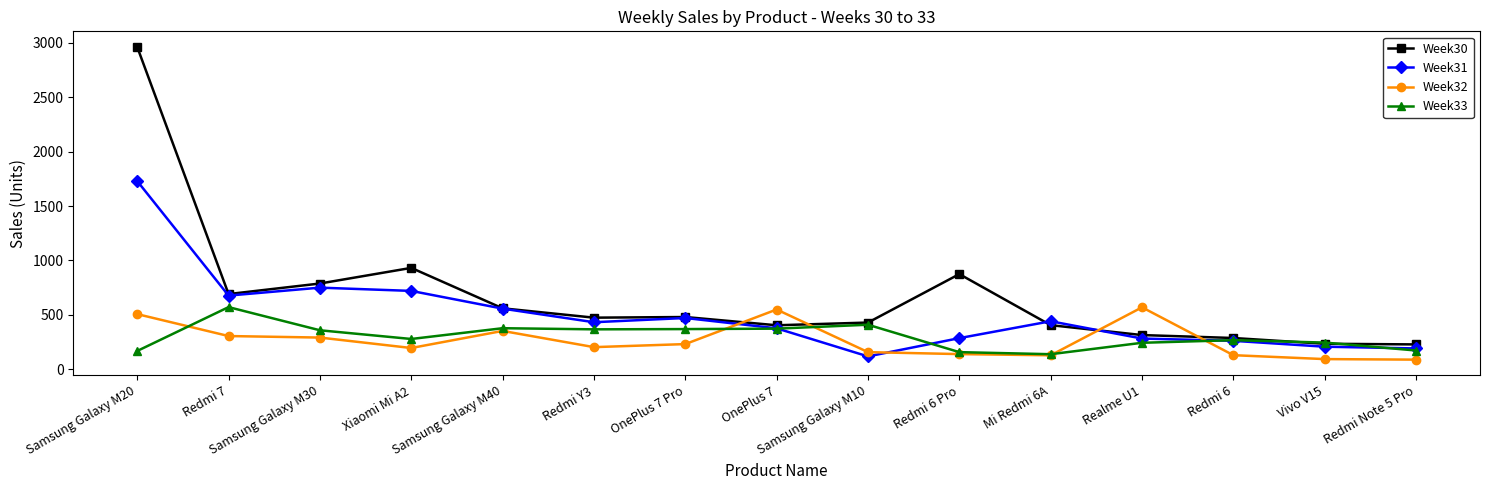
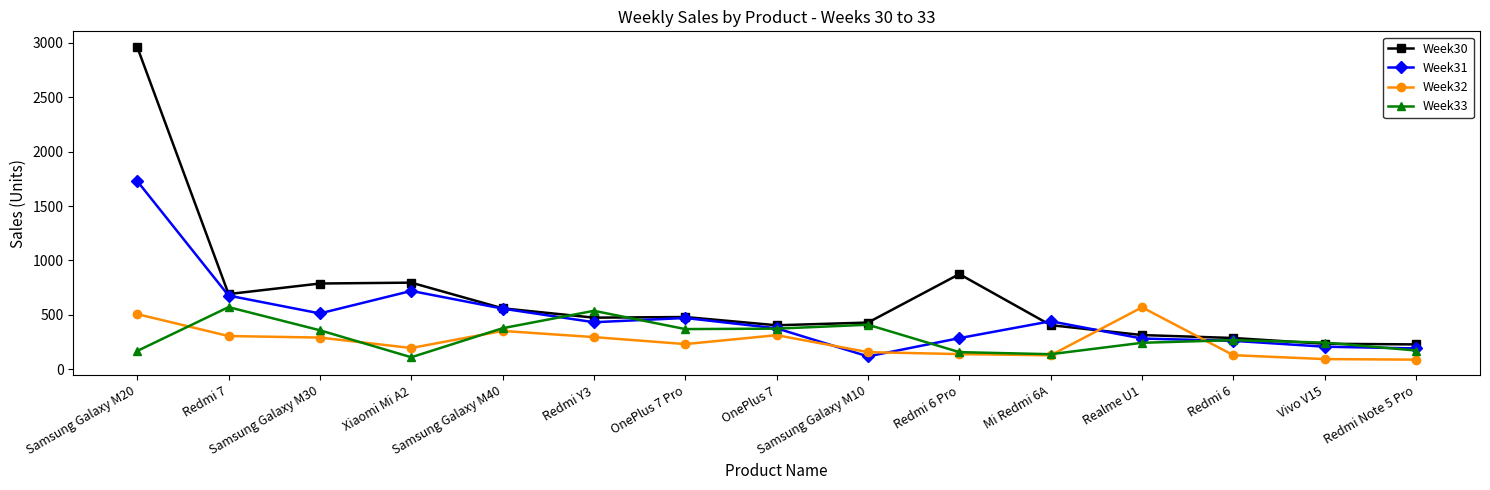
  {
    "Week30": {
      "Samsung Galaxy M20": 2960,
      "Samsung Galaxy M30": 790,
-     "Xiaomi Mi A2": 930,
+     "Xiaomi Mi A2": 800,
      "Redmi Y3": 470,
      "OnePlus 7": 400,
      "Redmi 6 Pro": 870,
      "Mi Redmi 6A": 410,
      "Realme U1": 310,
      "Redmi Note 5 Pro": 230
    },
    "Week31": {
      "Samsung Galaxy M20": 1730,
-     "Samsung Galaxy M30": 750,
+     "Samsung Galaxy M30": 510,
      "Xiaomi Mi A2": 720,
      "Redmi Y3": 430,
      "Samsung Galaxy M10": 120,
      "Redmi 6 Pro": 290,
      "Mi Redmi 6A": 440,
      "Realme U1": 280,
      "Vivo V15": 210
    },
    "Week32": {
      "Samsung Galaxy M20": 510,
      "Redmi 7": 310,
      "Samsung Galaxy M30": 290,
      "Xiaomi Mi A2": 200,
      "Samsung Galaxy M40": 350,
-     "Redmi Y3": 200,
+     "Redmi Y3": 300,
      "OnePlus 7 Pro": 230,
-     "OnePlus 7": 550,
+     "OnePlus 7": 310,
      "Samsung Galaxy M10": 160,
      "Realme U1": 570,
      "Redmi 6": 130,
      "Vivo V15": 90,
      "Redmi Note 5 Pro": 90
    },
    "Week33": {
      "Samsung Galaxy M20": 170,
      "Redmi 7": 570,
      "Samsung Galaxy M30": 360,
-     "Xiaomi Mi A2": 280,
+     "Xiaomi Mi A2": 110,
      "Samsung Galaxy M40": 380,
-     "Redmi Y3": 370,
+     "Redmi Y3": 540,
      "OnePlus 7 Pro": 370,
      "Realme U1": 240
    }
  }
